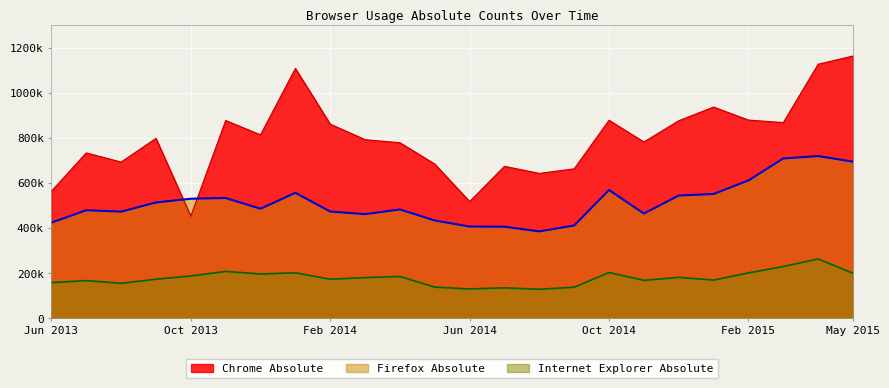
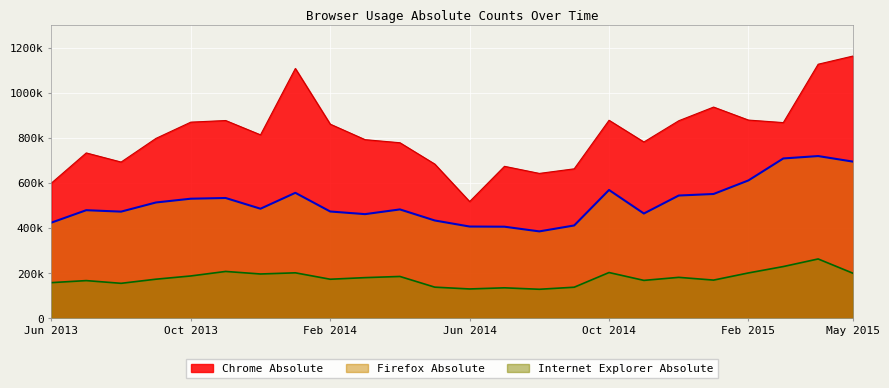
  {
    "Chrome Absolute": {
-     "Jun 2013": 560000,
-     "Oct 2013": 450000,
+     "Jun 2013": 600000,
+     "Oct 2013": 870000,
      "Feb 2014": 860000,
      "Jun 2014": 520000,
      "Oct 2014": 880000,
      "Feb 2015": 880000,
      "May 2015": 1160000
    }
  }
